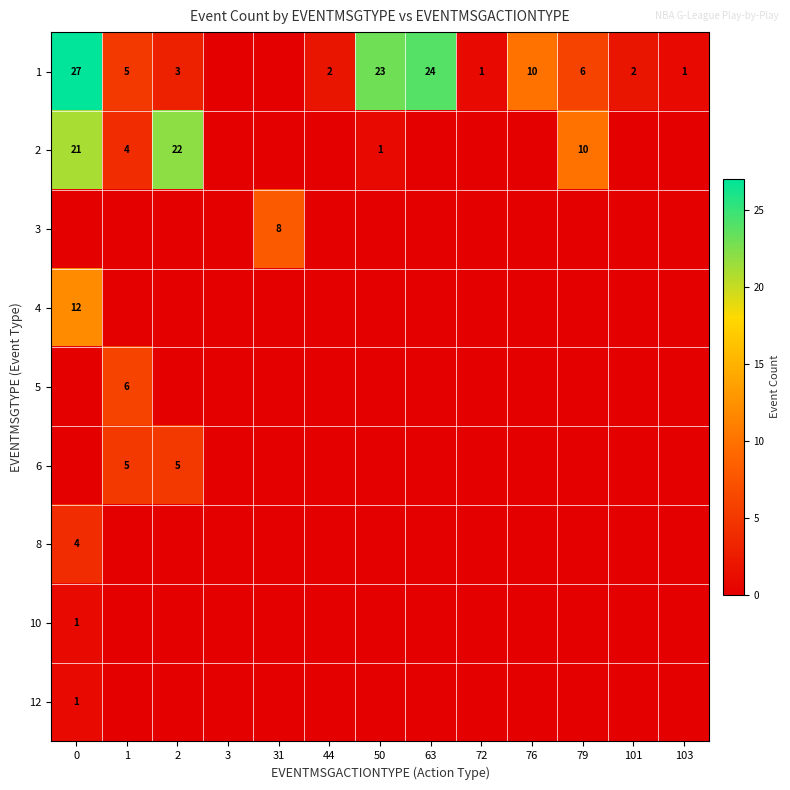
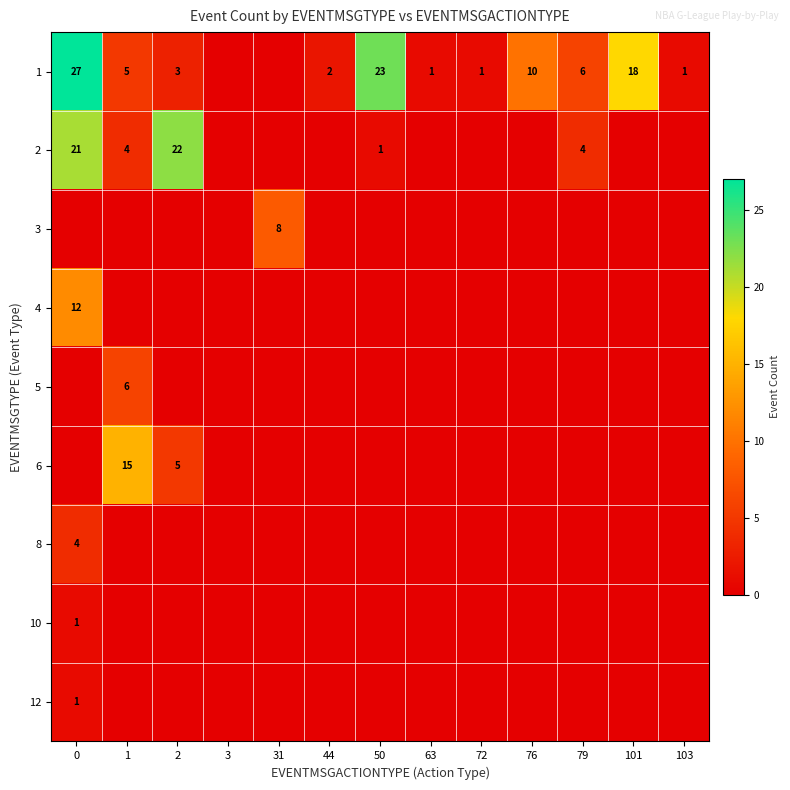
  {
    "1": {
      "0": 27,
      "1": 5,
      "2": 3,
      "44": 2,
      "50": 23,
-     "63": 24,
+     "63": 1,
      "72": 1,
      "76": 10,
      "79": 6,
-     "101": 2,
+     "101": 18,
      "103": 1
    },
    "2": {
      "0": 21,
      "1": 4,
      "2": 22,
      "50": 1,
-     "79": 10
+     "79": 4
    },
    "3": {
      "31": 8
    },
    "4": {
      "0": 12
    },
    "5": {
      "1": 6
    },
    "6": {
-     "1": 5,
+     "1": 15,
      "2": 5
    },
    "8": {
      "0": 4
    },
    "10": {
      "0": 1
    },
    "12": {
      "0": 1
    }
  }
